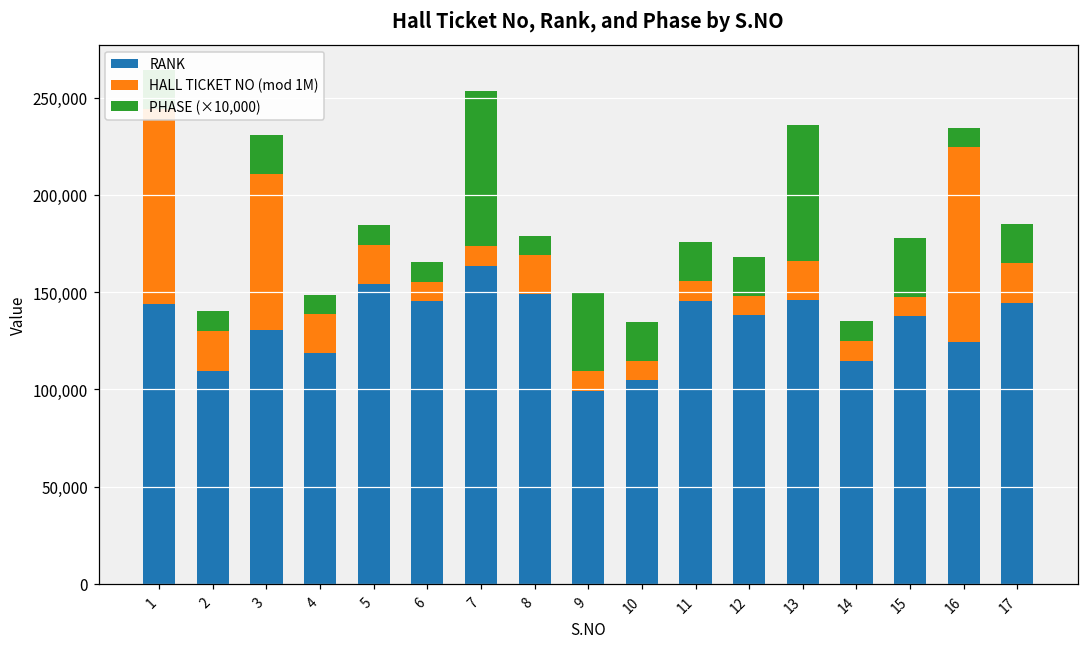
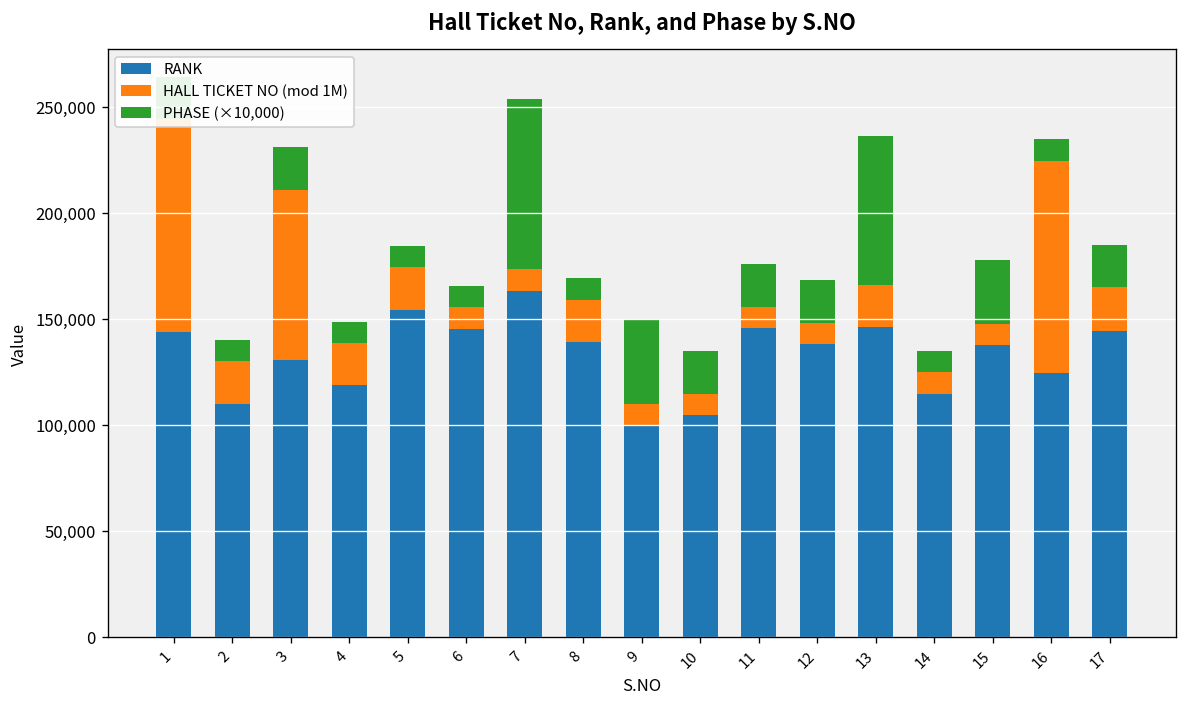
  {
    "RANK": {
      "1": "144,000",
      "2": "110,000",
      "3": "131,000",
      "4": "119,000",
      "5": "154,000",
      "6": "145,000",
      "7": "163,000",
-     "8": "149,000",
+     "8": "139,000",
      "9": "99,000",
      "10": "105,000",
      "11": "146,000",
      "12": "138,000",
      "13": "146,000",
      "14": "115,000",
      "15": "138,000",
      "16": "124,000",
      "17": "144,000"
    },
    "HALL TICKET NO (mod 1M)": {
      "2": "21,000",
      "3": "80,000",
      "4": "20,000",
      "5": "20,000",
      "6": "10,000",
      "7": "10,000",
      "8": "20,000",
      "9": "10,000",
      "10": "10,000",
      "11": "10,000",
      "12": "10,000",
      "13": "20,000",
      "14": "10,000",
      "15": "10,000",
      "16": "100,000",
      "17": "21,000"
    },
    "PHASE (×10,000)": {
      "2": "10,000",
      "3": "20,000",
      "4": "10,000",
      "5": "10,000",
      "6": "10,000",
      "7": "80,000",
      "8": "10,000",
      "9": "40,000",
      "10": "20,000",
      "11": "20,000",
      "12": "20,000",
      "13": "70,000",
      "14": "10,000",
      "15": "30,000",
      "16": "10,000",
      "17": "20,000"
    }
  }
